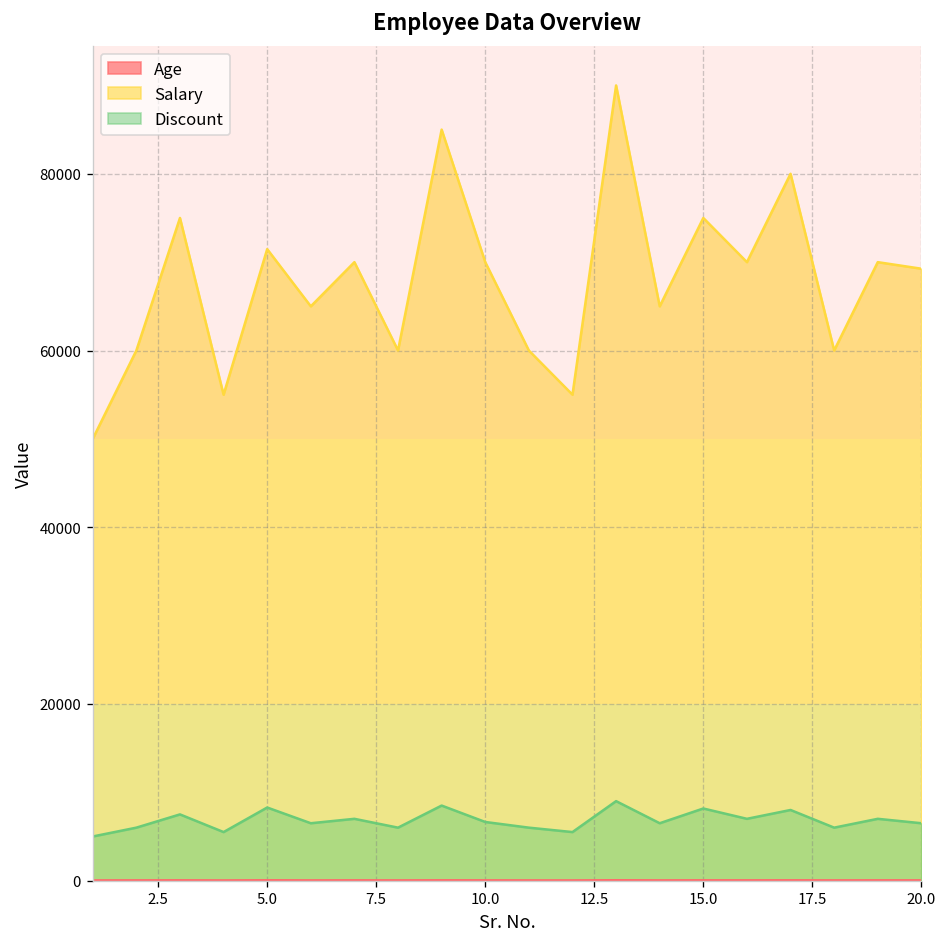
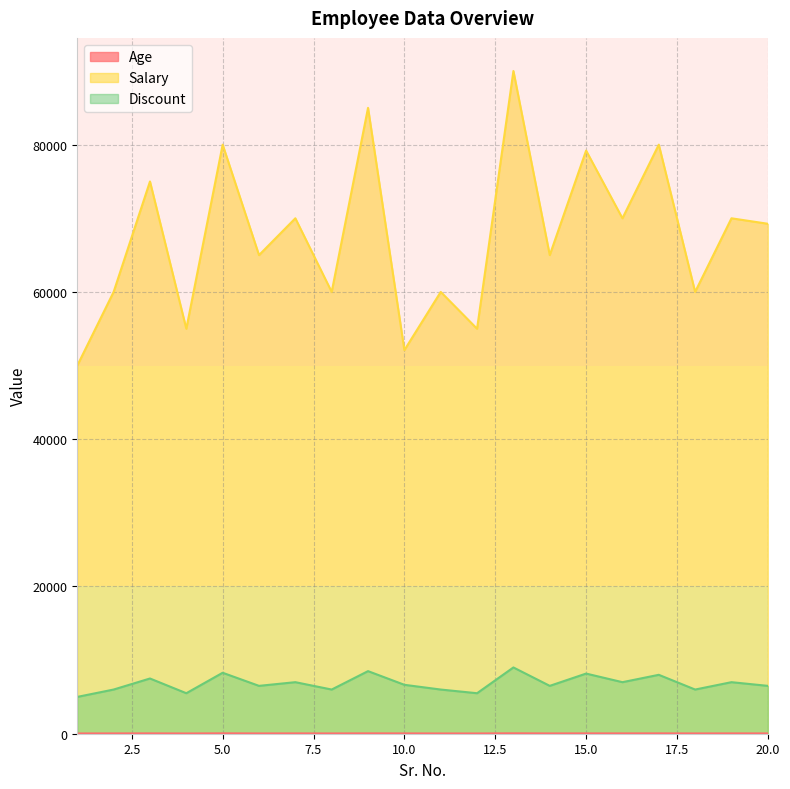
  {
    "Age": {
      "5.0": 0,
      "10.0": 0,
      "15.0": 0,
      "20.0": 0
    },
    "Salary": {
-     "5.0": 71000,
-     "10.0": 70000,
-     "15.0": 75000,
+     "5.0": 80000,
+     "10.0": 52000,
+     "15.0": 79000,
      "20.0": 69000
    },
    "Discount": {
      "5.0": 8000,
      "10.0": 7000,
      "15.0": 8000,
      "20.0": 7000
    }
  }
